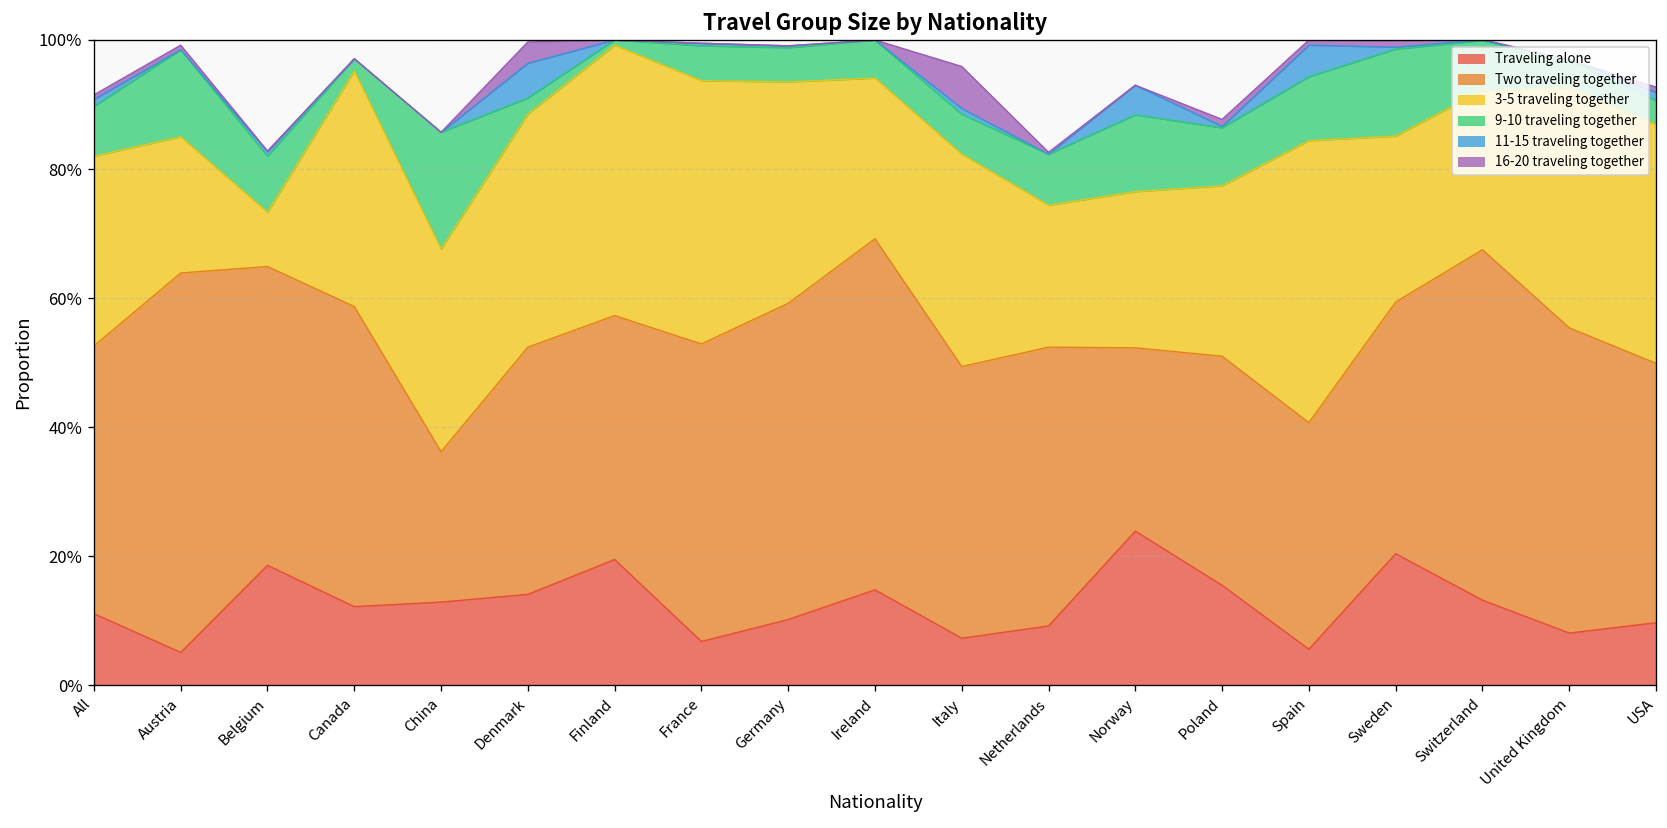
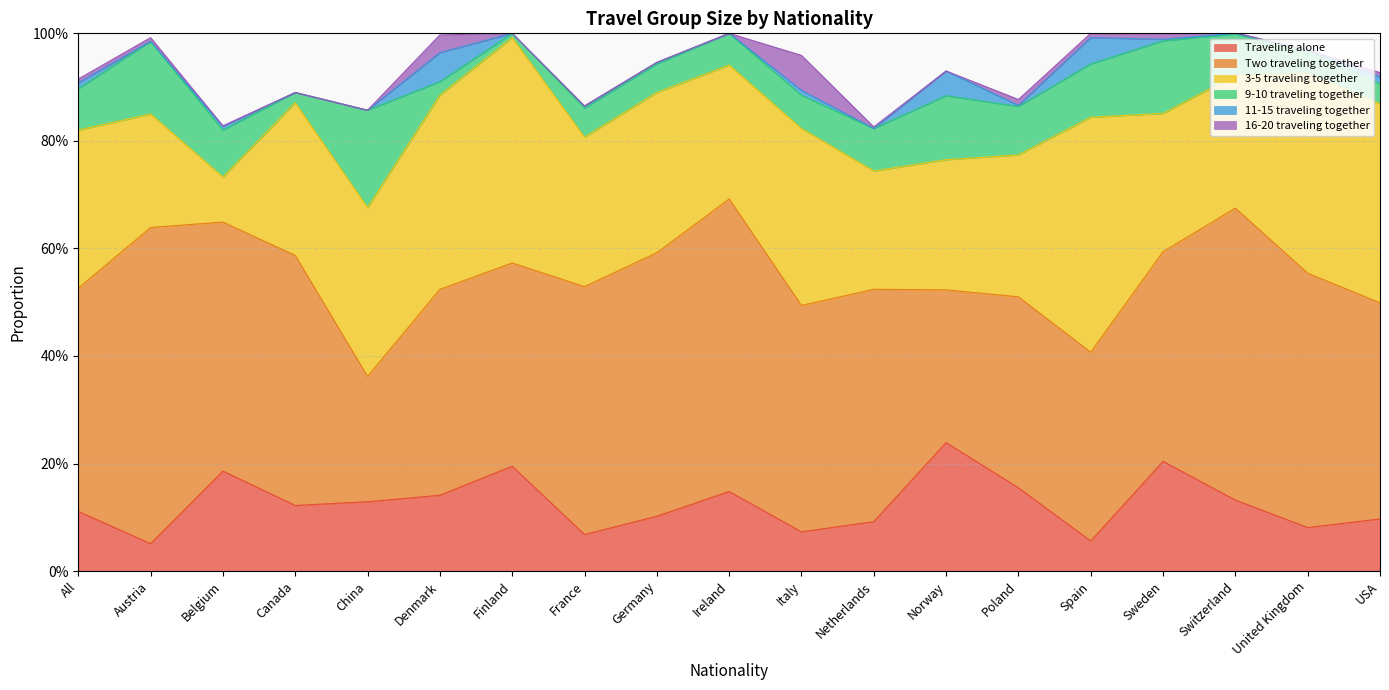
  {
    "3-5 traveling together": {
      "All": "29%",
      "Austria": "21%",
      "Belgium": "8%",
-     "Canada": "37%",
+     "Canada": "28%",
      "China": "31%",
      "Denmark": "36%",
      "Finland": "42%",
-     "France": "41%",
-     "Germany": "34%",
+     "France": "28%",
+     "Germany": "30%",
      "Ireland": "25%",
      "Italy": "33%",
      "Netherlands": "22%",
      "Norway": "24%",
      "Poland": "26%",
      "Spain": "44%",
      "Sweden": "26%",
      "USA": "37%"
    },
    "9-10 traveling together": {
      "All": "8%",
      "Belgium": "9%",
      "Denmark": "3%",
      "Italy": "6%",
      "Norway": "12%",
      "Spain": "10%",
      "USA": "4%"
    },
    "11-15 traveling together": {
      "All": "1%",
      "Denmark": "5%",
      "Italy": "1%",
      "Spain": "5%",
      "USA": "1%"
    },
    "16-20 traveling together": {
      "All": "1%",
      "Austria": "1%",
      "Denmark": "3%",
      "Italy": "7%",
      "Poland": "1%",
      "Spain": "1%",
      "Sweden": "1%",
      "USA": "1%"
    }
  }
